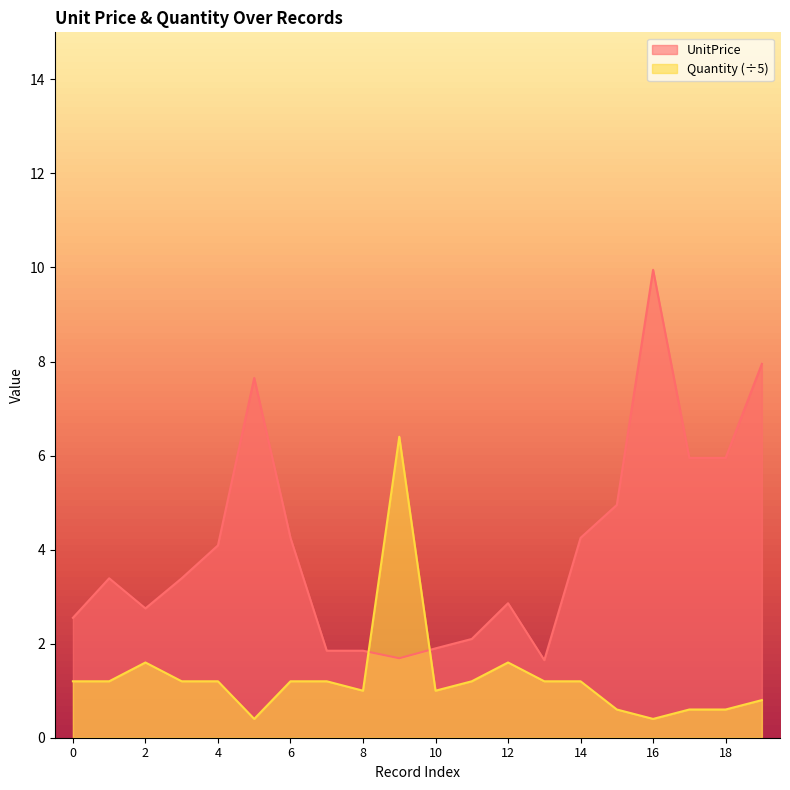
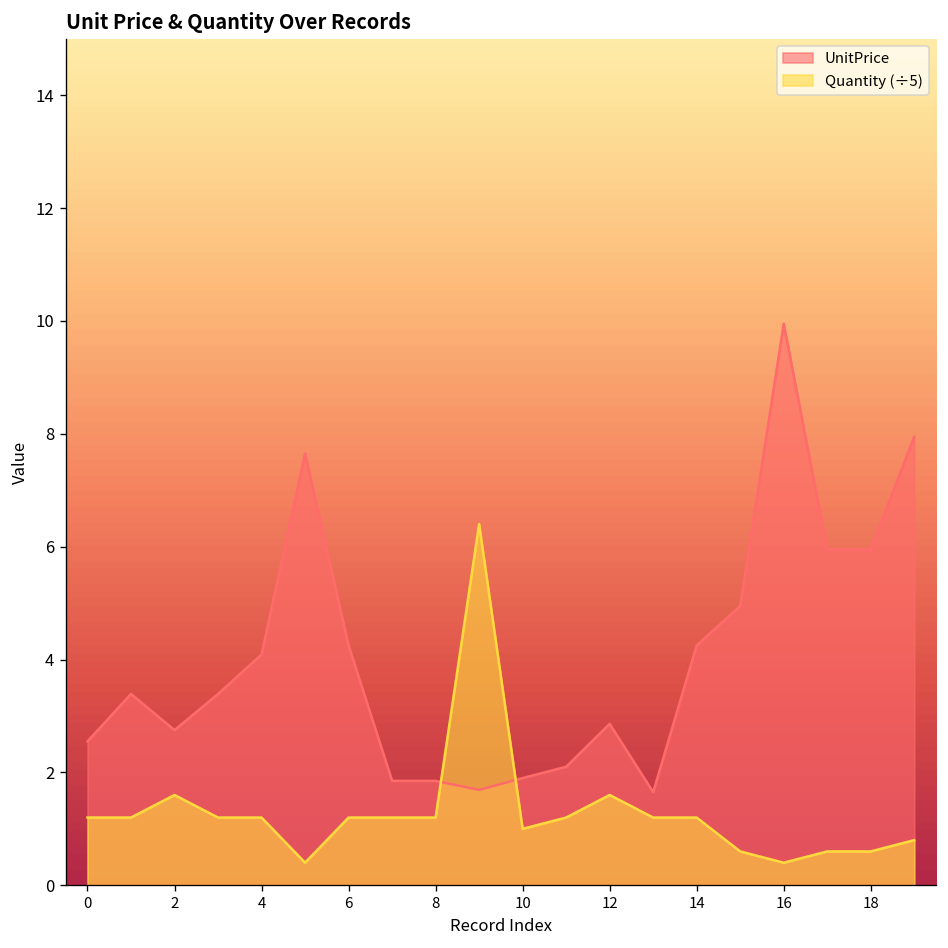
  {
    "UnitPrice": {
      "0": 2.6,
      "2": 2.8,
      "4": 4.1,
      "6": 4.3,
      "8": 1.9,
      "10": 1.9,
      "12": 2.9,
      "14": 4.3,
      "16": 10.0,
      "18": 6.0
    },
    "Quantity (÷5)": {
      "0": 1.2,
      "2": 1.6,
      "4": 1.2,
      "6": 1.2,
-     "8": 1.0,
+     "8": 1.2,
      "10": 1.0,
      "12": 1.6,
      "14": 1.2,
      "16": 0.4,
      "18": 0.6
    }
  }
